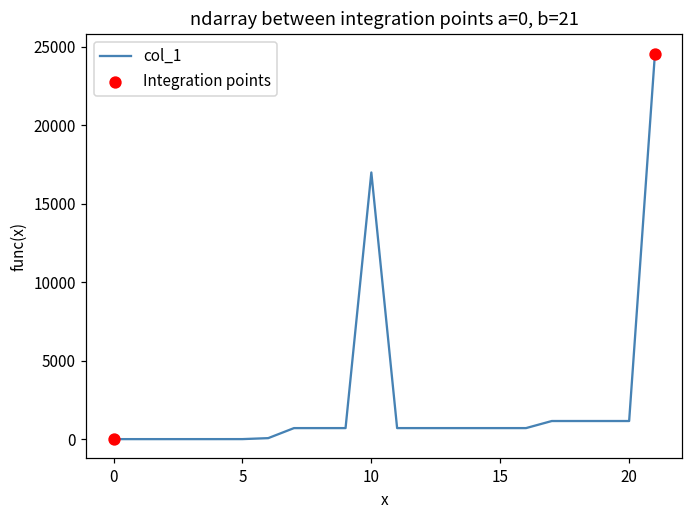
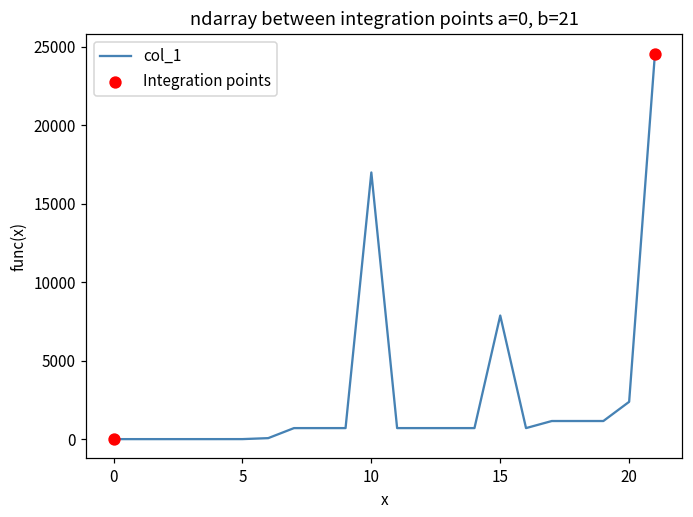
  {
    "col_1": {
      "5": 0,
      "10": 17000,
-     "15": 700,
-     "20": 1200
+     "15": 7900,
+     "20": 2400
    }
  }
